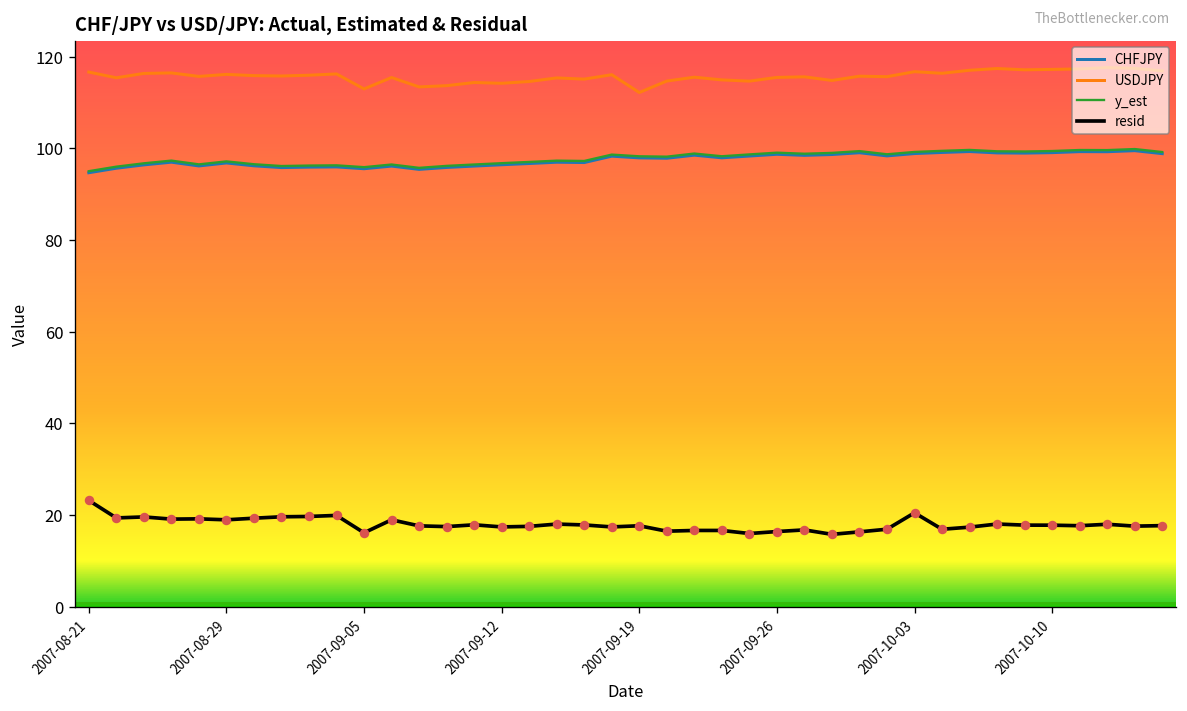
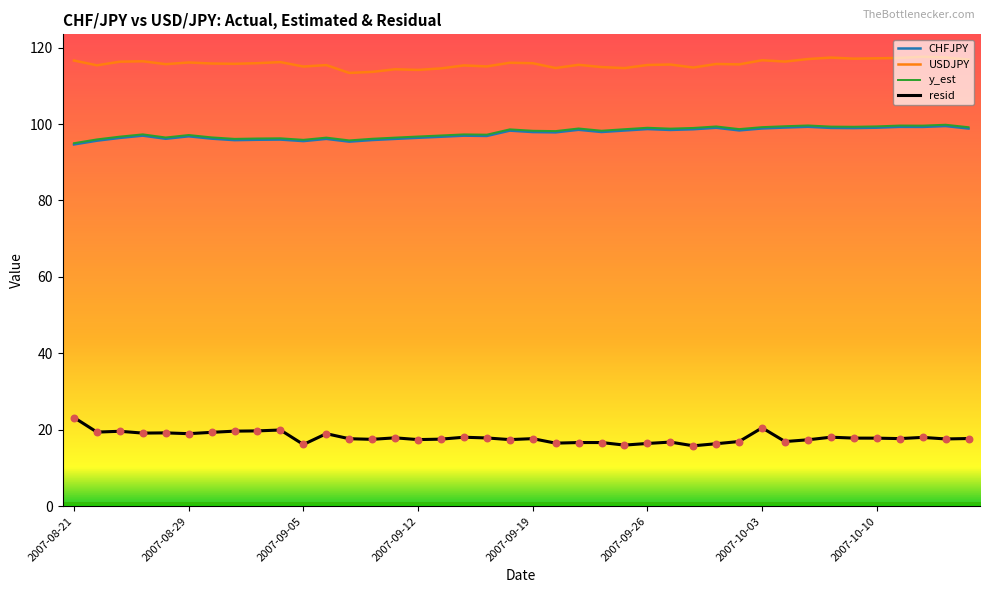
  {
    "USDJPY": {
      "2007-08-21": 117,
      "2007-08-29": 116,
-     "2007-09-05": 113,
+     "2007-09-05": 115,
      "2007-09-12": 114,
-     "2007-09-19": 112,
+     "2007-09-19": 116,
      "2007-09-26": 115,
      "2007-10-03": 117,
      "2007-10-10": 117
    },
    "resid": {
      "2007-08-21": 23,
      "2007-08-29": 19,
      "2007-09-05": 16,
      "2007-09-12": 17,
      "2007-09-19": 18,
      "2007-09-26": 16,
      "2007-10-03": 21,
      "2007-10-10": 18
    }
  }
